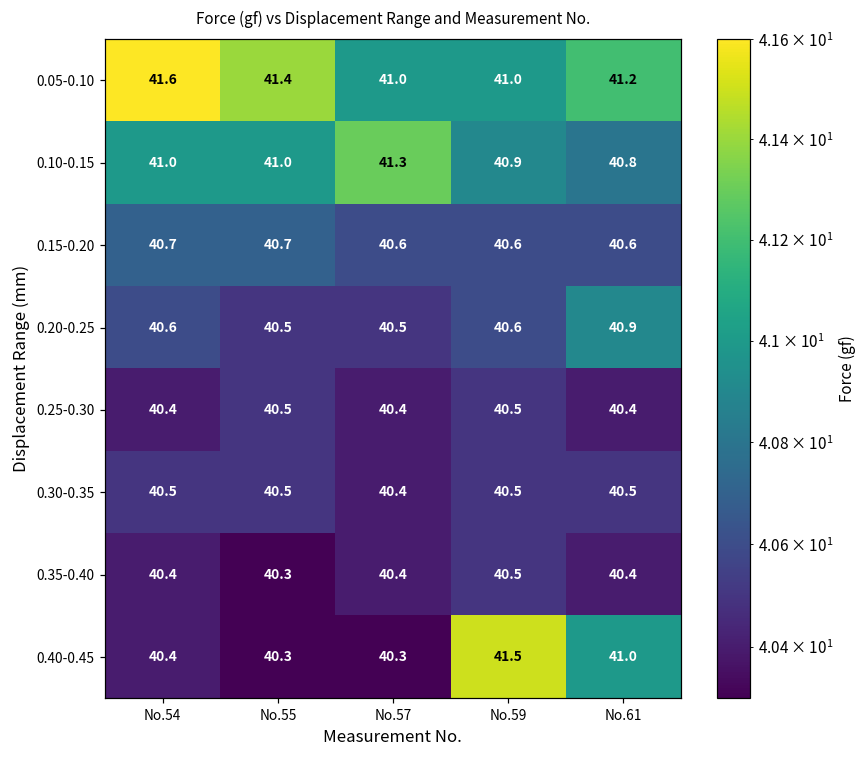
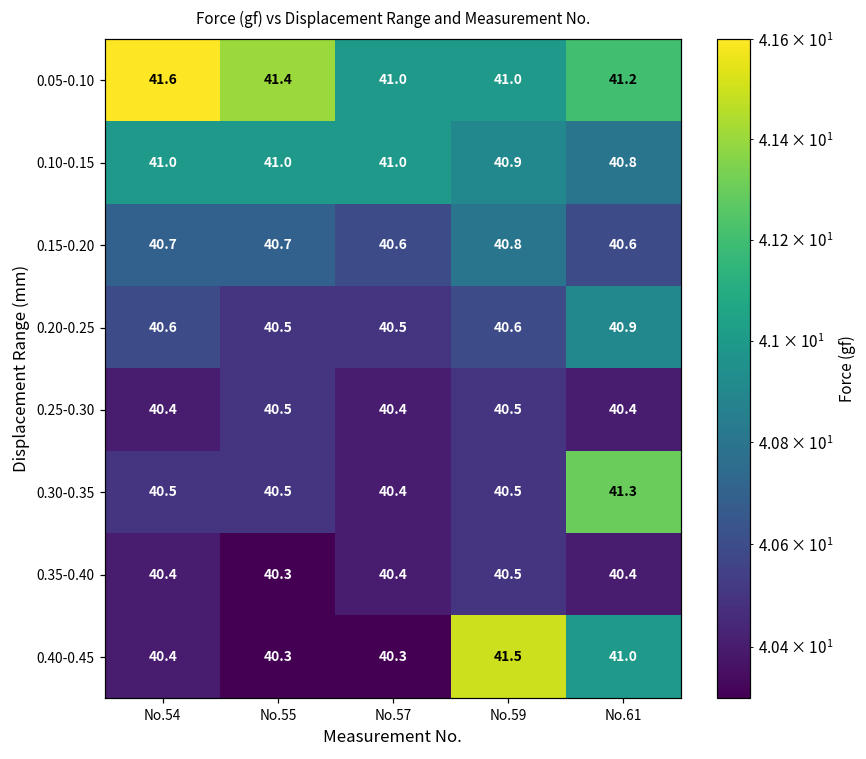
  {
    "0.05-0.10": {
      "No.54": 41.6,
      "No.55": 41.4,
      "No.57": 41.0,
      "No.59": 41.0,
      "No.61": 41.2
    },
    "0.10-0.15": {
      "No.54": 41.0,
      "No.55": 41.0,
-     "No.57": 41.3,
+     "No.57": 41.0,
      "No.59": 40.9,
      "No.61": 40.8
    },
    "0.15-0.20": {
      "No.54": 40.7,
      "No.55": 40.7,
      "No.57": 40.6,
-     "No.59": 40.6,
+     "No.59": 40.8,
      "No.61": 40.6
    },
    "0.20-0.25": {
      "No.54": 40.6,
      "No.55": 40.5,
      "No.57": 40.5,
      "No.59": 40.6,
      "No.61": 40.9
    },
    "0.25-0.30": {
      "No.54": 40.4,
      "No.55": 40.5,
      "No.57": 40.4,
      "No.59": 40.5,
      "No.61": 40.4
    },
    "0.30-0.35": {
      "No.54": 40.5,
      "No.55": 40.5,
      "No.57": 40.4,
      "No.59": 40.5,
-     "No.61": 40.5
+     "No.61": 41.3
    },
    "0.35-0.40": {
      "No.54": 40.4,
      "No.55": 40.3,
      "No.57": 40.4,
      "No.59": 40.5,
      "No.61": 40.4
    },
    "0.40-0.45": {
      "No.54": 40.4,
      "No.55": 40.3,
      "No.57": 40.3,
      "No.59": 41.5,
      "No.61": 41.0
    }
  }
